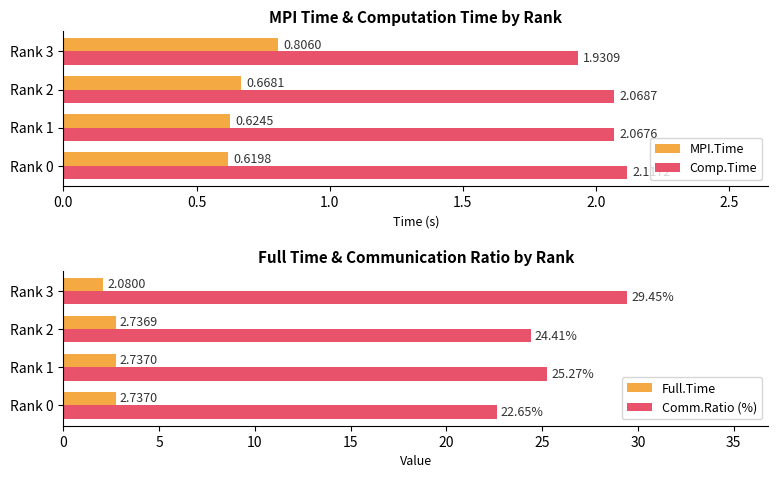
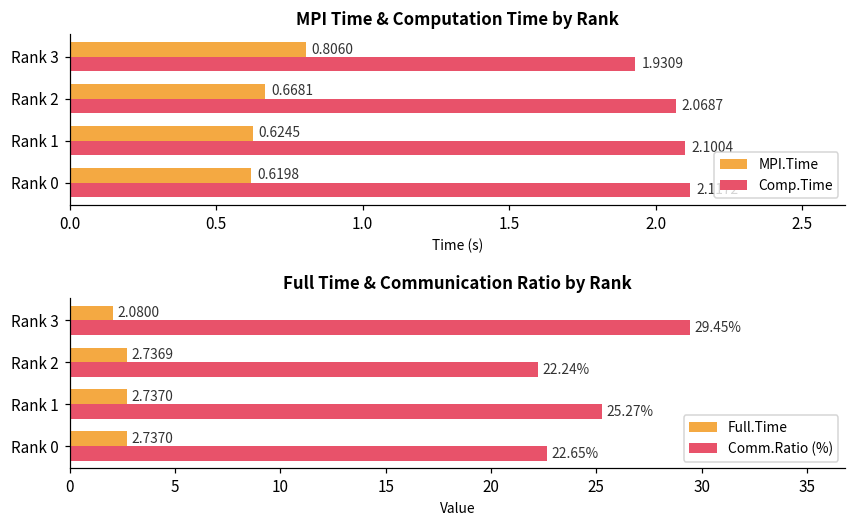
  {
    "MPI Time & Computation Time by Rank": {
      "MPI.Time": {
        "Rank 3": "0.8060",
        "Rank 2": "0.6681",
        "Rank 1": "0.6245",
        "Rank 0": "0.6198"
      },
      "Comp.Time": {
-       "Rank 1": "2.07"
+       "Rank 1": "2.10"
      }
    },
    "Full Time & Communication Ratio by Rank": {
      "Full.Time": {
        "Rank 3": "2.0800",
        "Rank 2": "2.7369",
        "Rank 1": "2.7370",
        "Rank 0": "2.7370"
      },
      "Comm.Ratio (%)": {
        "Rank 3": "29.45%",
-       "Rank 2": "24.41%",
+       "Rank 2": "22.24%",
        "Rank 1": "25.27%",
        "Rank 0": "22.65%"
      }
    }
  }
